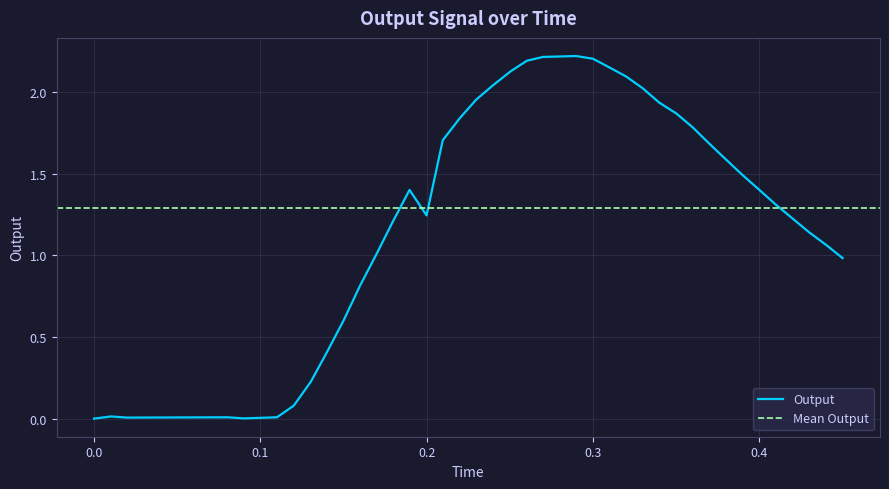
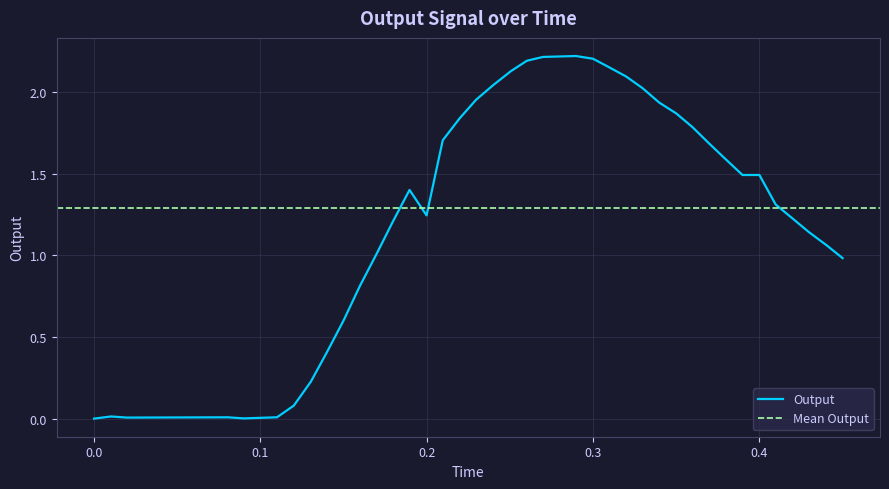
  {
    "0.0": 0.00,
    "0.2": 1.24,
    "0.3": 2.20,
-   "0.4": 1.40
+   "0.4": 1.49
  }
